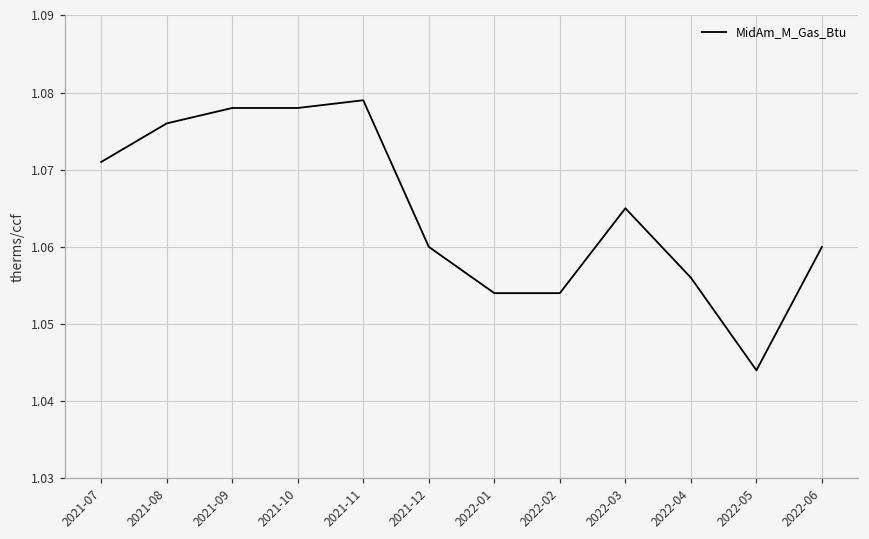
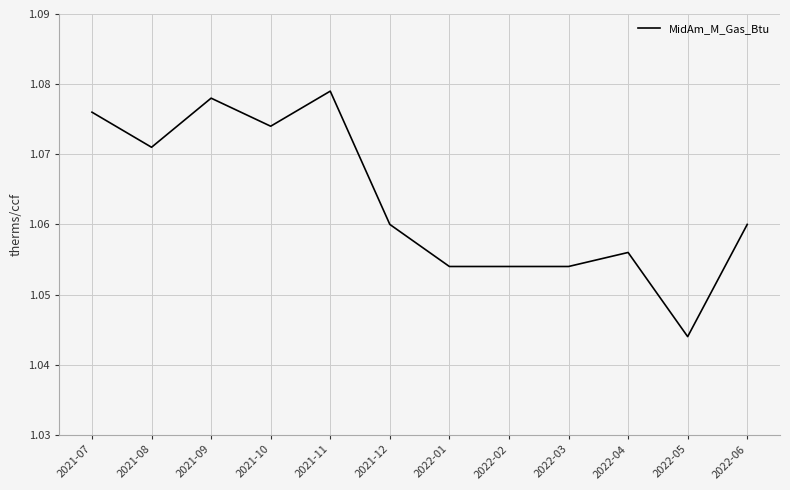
  {
-   "2021-07": 1.071,
-   "2021-08": 1.076,
+   "2021-07": 1.076,
+   "2021-08": 1.071,
    "2021-09": 1.078,
-   "2021-10": 1.078,
+   "2021-10": 1.074,
    "2021-11": 1.079,
    "2021-12": 1.060,
    "2022-01": 1.054,
    "2022-02": 1.054,
-   "2022-03": 1.065,
+   "2022-03": 1.054,
    "2022-04": 1.056,
    "2022-05": 1.044,
    "2022-06": 1.060
  }
